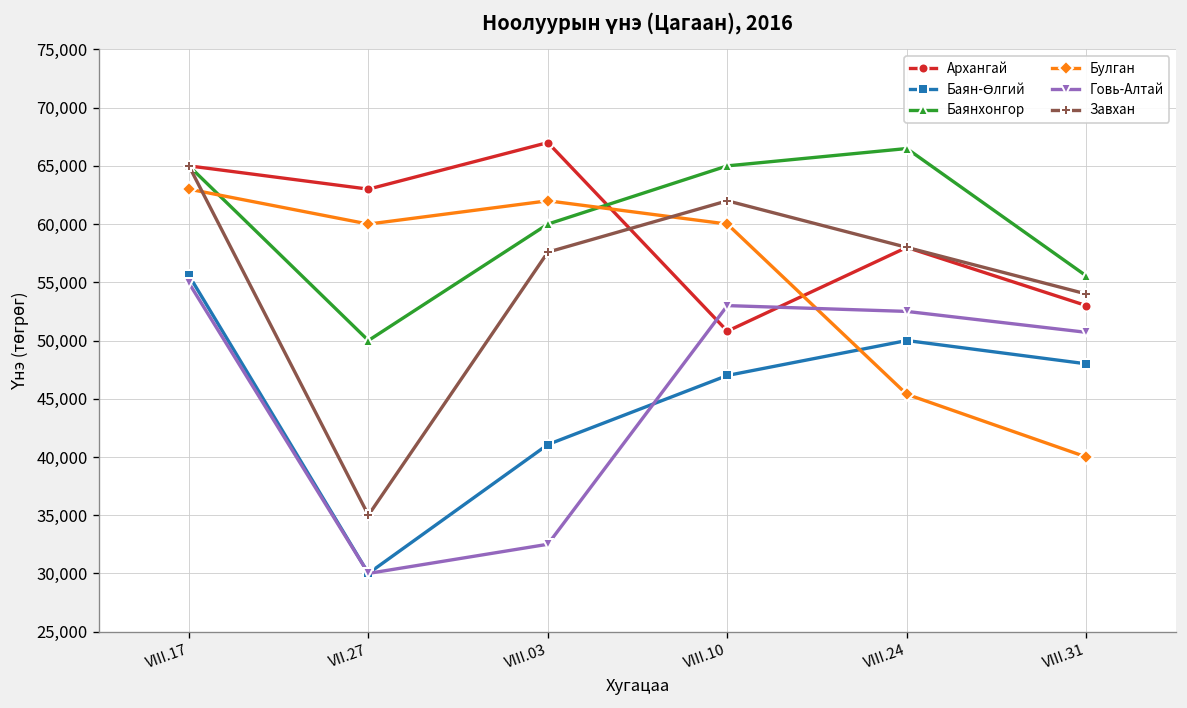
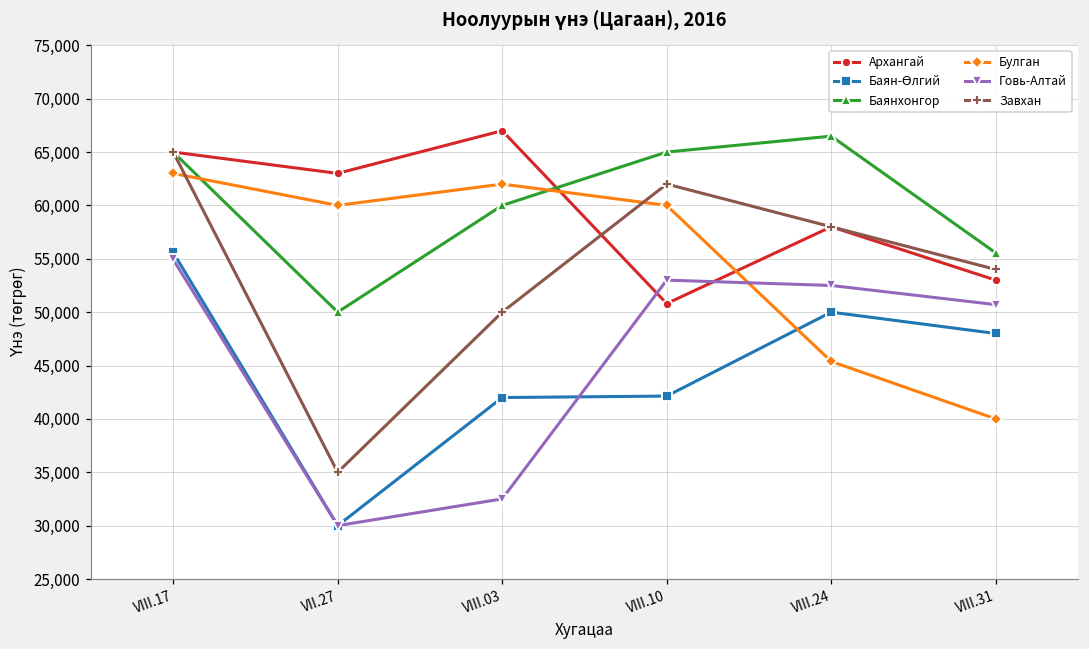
  {
    "Архангай": {
      "VII.27": "63,000",
      "VIII.03": "67,000",
      "VIII.10": "51,000",
      "VIII.31": "53,000"
    },
    "Баян-Өлгий": {
      "VIII.17": "56,000",
-     "VIII.03": "41,000",
-     "VIII.10": "47,000",
+     "VIII.03": "42,000",
+     "VIII.10": "42,000",
      "VIII.24": "50,000",
      "VIII.31": "48,000"
    },
    "Баянхонгор": {
      "VII.27": "50,000",
      "VIII.03": "60,000",
      "VIII.10": "65,000",
      "VIII.24": "66,000",
      "VIII.31": "56,000"
    },
    "Булган": {
      "VIII.17": "63,000",
      "VII.27": "60,000",
      "VIII.03": "62,000",
      "VIII.10": "60,000",
      "VIII.24": "45,000",
      "VIII.31": "40,000"
    },
    "Говь-Алтай": {
      "VIII.17": "55,000",
      "VIII.03": "33,000",
      "VIII.10": "53,000",
      "VIII.24": "53,000",
      "VIII.31": "51,000"
    },
    "Завхан": {
      "VII.27": "35,000",
-     "VIII.03": "58,000",
+     "VIII.03": "50,000",
      "VIII.10": "62,000",
      "VIII.31": "54,000"
    }
  }
